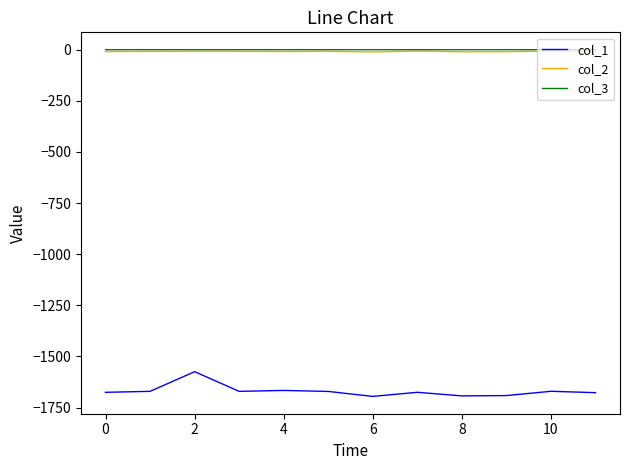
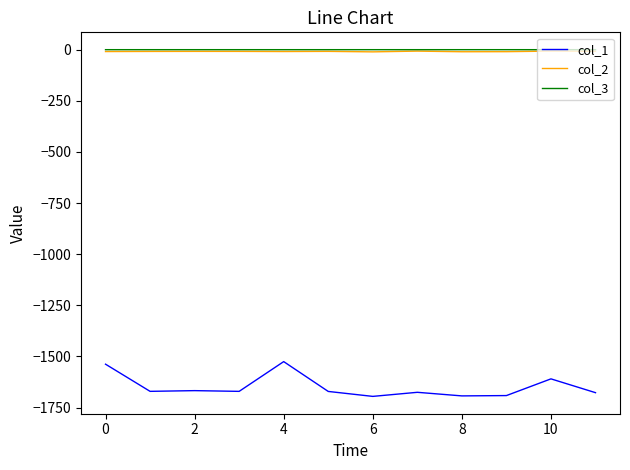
  {
    "col_1": {
-     "0": -1680,
-     "2": -1570,
-     "4": -1670,
+     "0": -1540,
+     "2": -1670,
+     "4": -1530,
      "6": -1700,
      "8": -1690,
-     "10": -1670
+     "10": -1610
    }
  }
